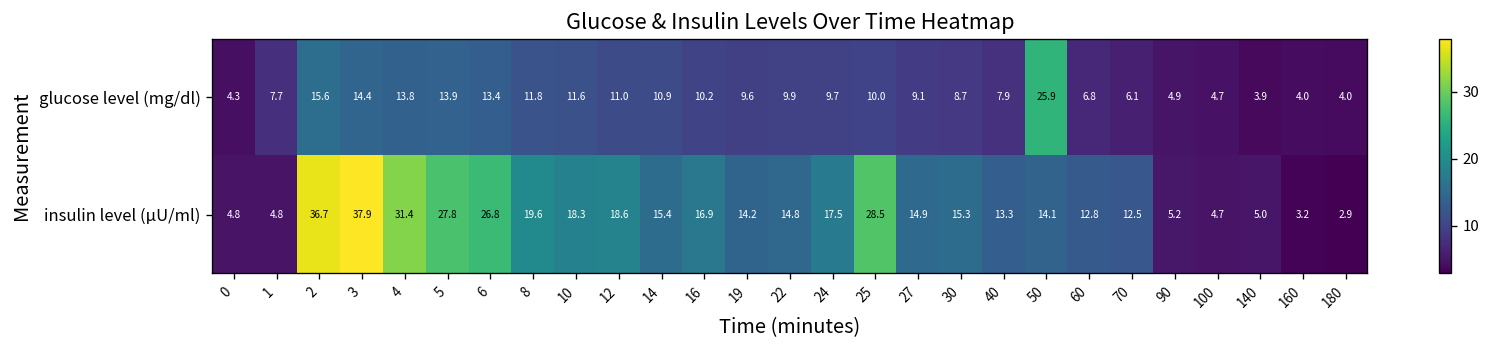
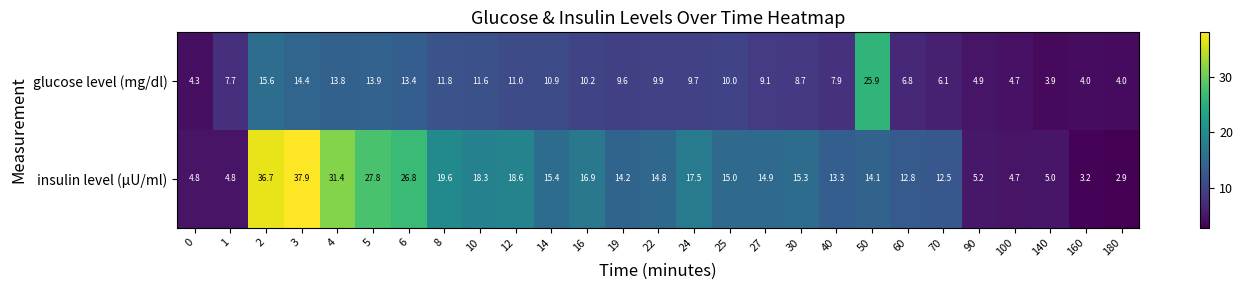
  {
    "glucose level (mg/dl)": {
      "0": 4.3,
      "1": 7.7,
      "2": 15.6,
      "3": 14.4,
      "4": 13.8,
      "5": 13.9,
      "6": 13.4,
      "8": 11.8,
      "10": 11.6,
      "12": 11.0,
      "14": 10.9,
      "16": 10.2,
      "19": 9.6,
      "22": 9.9,
      "24": 9.7,
      "25": 10.0,
      "27": 9.1,
      "30": 8.7,
      "40": 7.9,
      "50": 25.9,
      "60": 6.8,
      "70": 6.1,
      "90": 4.9,
      "100": 4.7,
      "140": 3.9,
      "160": 4.0,
      "180": 4.0
    },
    "insulin level (μU/ml)": {
      "0": 4.8,
      "1": 4.8,
      "2": 36.7,
      "3": 37.9,
      "4": 31.4,
      "5": 27.8,
      "6": 26.8,
      "8": 19.6,
      "10": 18.3,
      "12": 18.6,
      "14": 15.4,
      "16": 16.9,
      "19": 14.2,
      "22": 14.8,
      "24": 17.5,
-     "25": 28.5,
+     "25": 15.0,
      "27": 14.9,
      "30": 15.3,
      "40": 13.3,
      "50": 14.1,
      "60": 12.8,
      "70": 12.5,
      "90": 5.2,
      "100": 4.7,
      "140": 5.0,
      "160": 3.2,
      "180": 2.9
    }
  }
